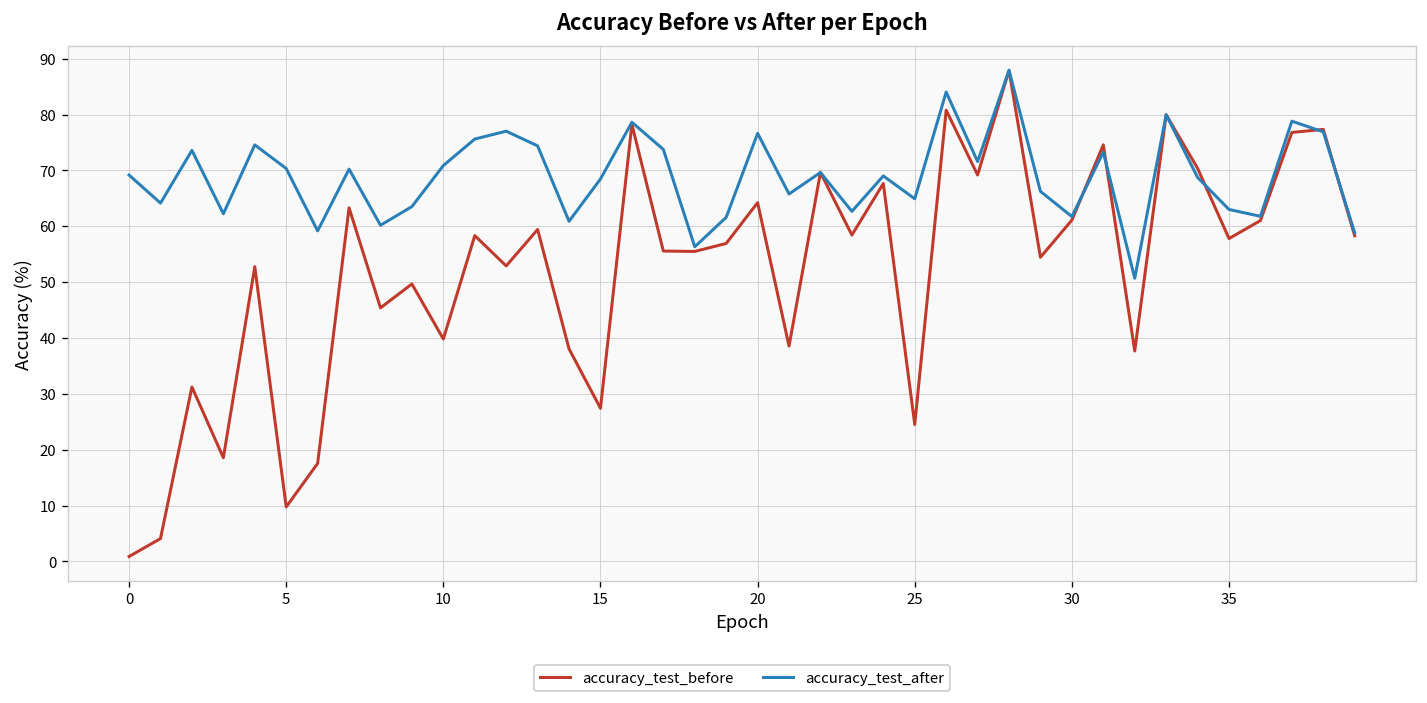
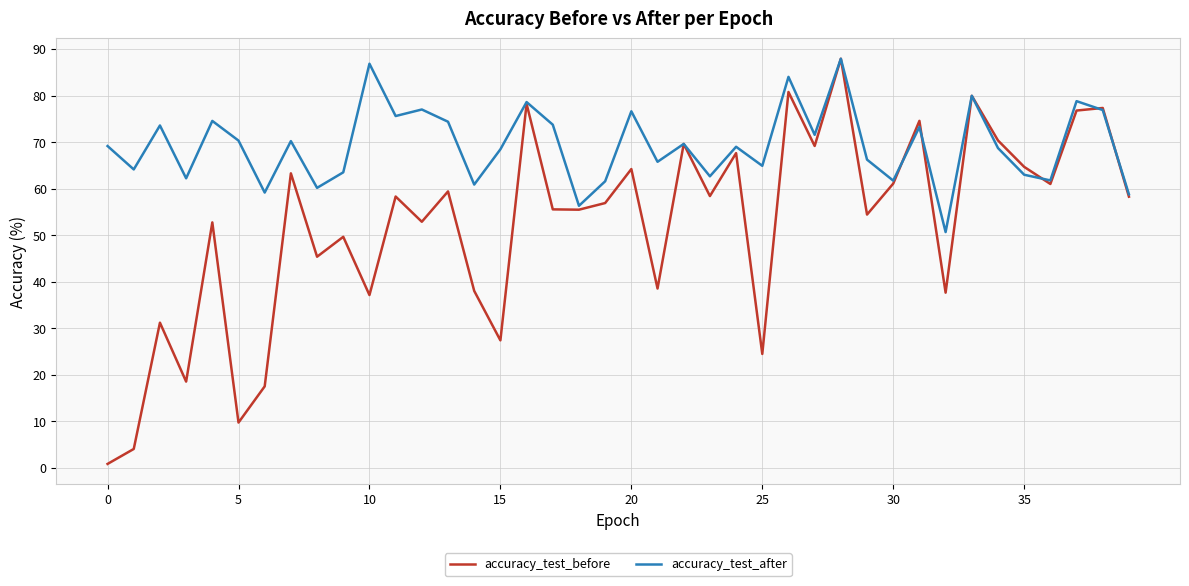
  {
    "accuracy_test_before": {
      "0": 1,
      "5": 10,
-     "10": 40,
+     "10": 37,
      "15": 27,
      "20": 64,
      "25": 25,
      "30": 61,
-     "35": 58
+     "35": 65
    },
    "accuracy_test_after": {
      "0": 69,
      "5": 70,
-     "10": 71,
+     "10": 87,
      "15": 68,
      "20": 77,
      "25": 65,
      "30": 62,
      "35": 63
    }
  }
